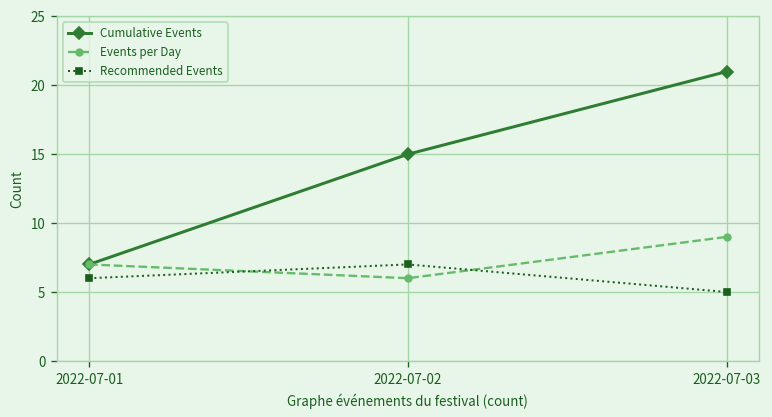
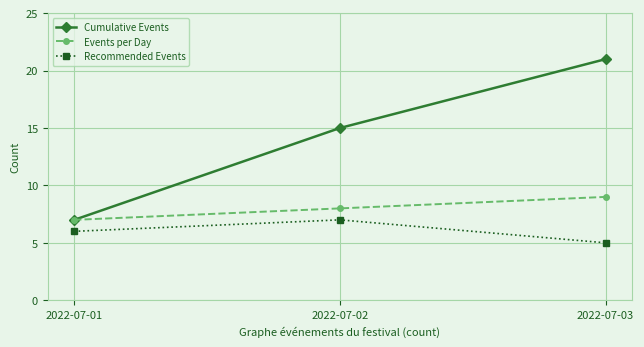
  {
    "Events per Day": {
-     "2022-07-02": 6,
+     "2022-07-02": 8,
      "2022-07-03": 9
    }
  }
